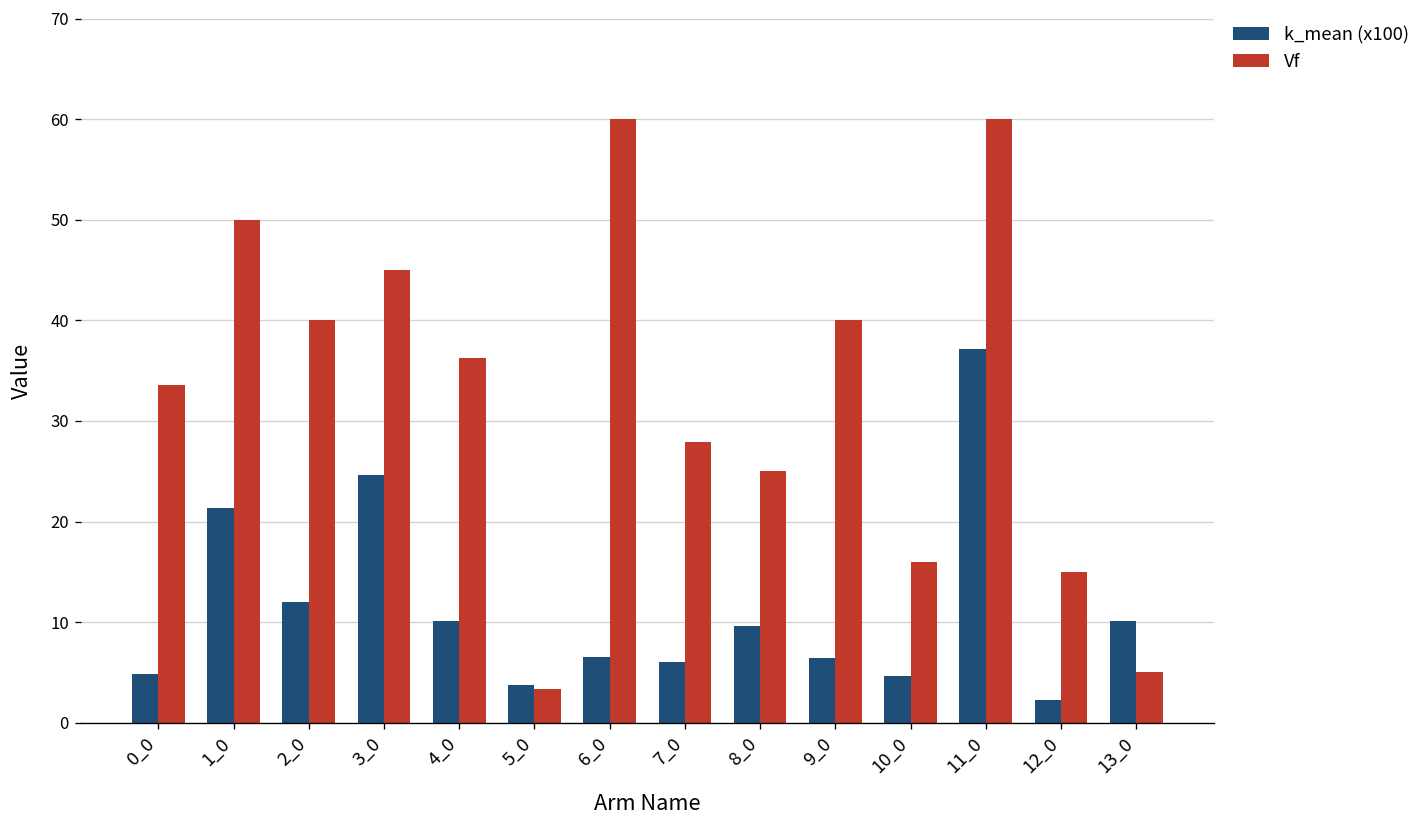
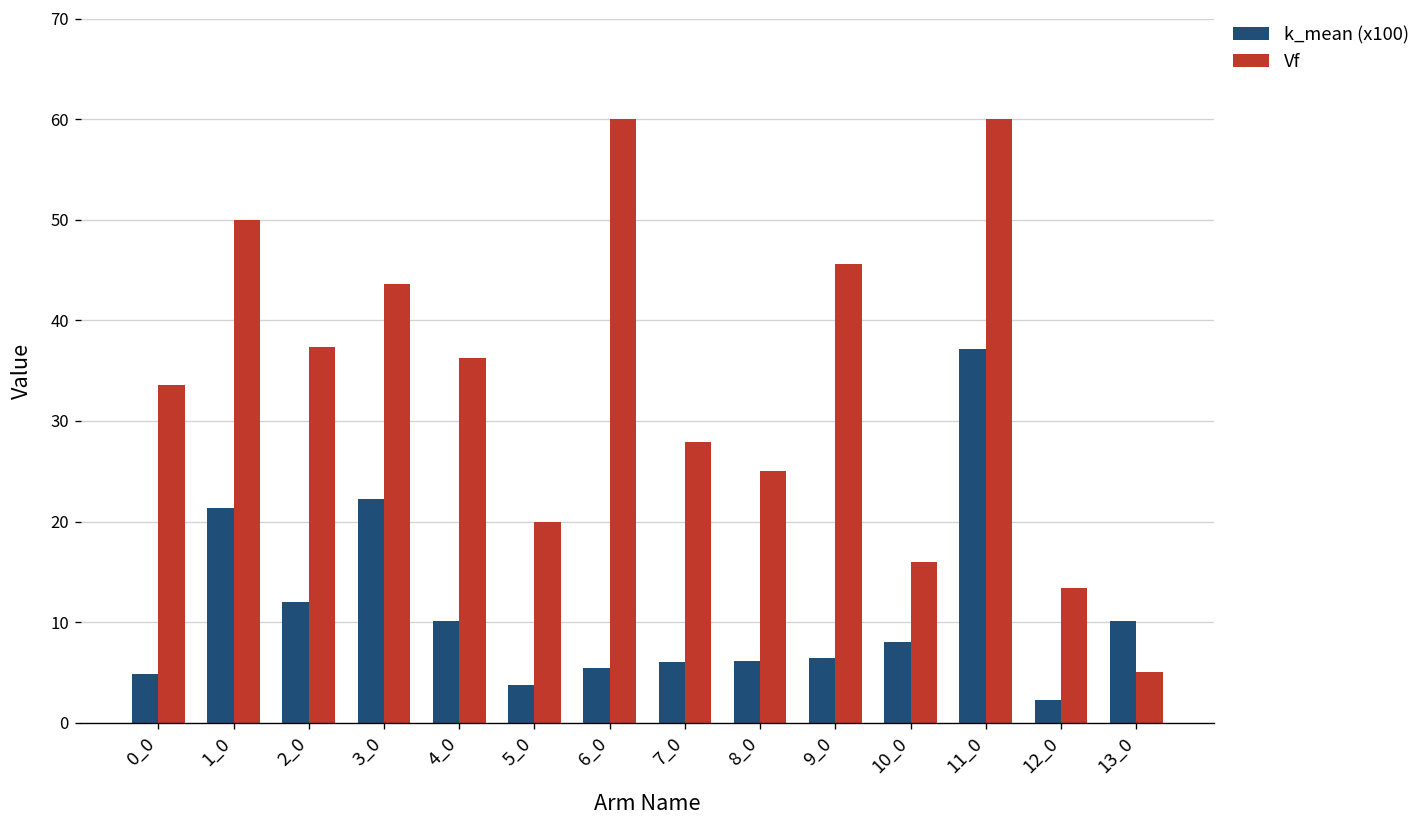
  {
    "k_mean (x100)": {
      "0_0": 5,
      "1_0": 21,
      "2_0": 12,
-     "3_0": 25,
+     "3_0": 22,
      "4_0": 10,
      "5_0": 4,
-     "6_0": 7,
+     "6_0": 5,
      "7_0": 6,
-     "8_0": 10,
+     "8_0": 6,
      "9_0": 6,
-     "10_0": 5,
+     "10_0": 8,
      "11_0": 37,
      "12_0": 2,
      "13_0": 10
    },
    "Vf": {
      "0_0": 34,
      "1_0": 50,
-     "2_0": 40,
-     "3_0": 45,
+     "2_0": 37,
+     "3_0": 44,
      "4_0": 36,
-     "5_0": 3,
+     "5_0": 20,
      "6_0": 60,
      "7_0": 28,
      "8_0": 25,
-     "9_0": 40,
+     "9_0": 46,
      "10_0": 16,
      "11_0": 60,
-     "12_0": 15,
+     "12_0": 13,
      "13_0": 5
    }
  }
